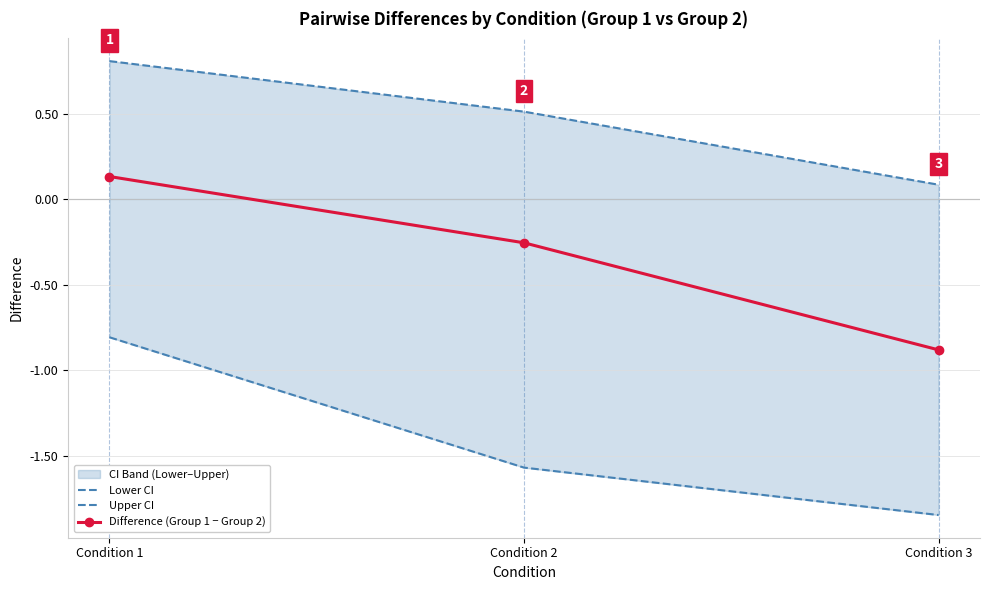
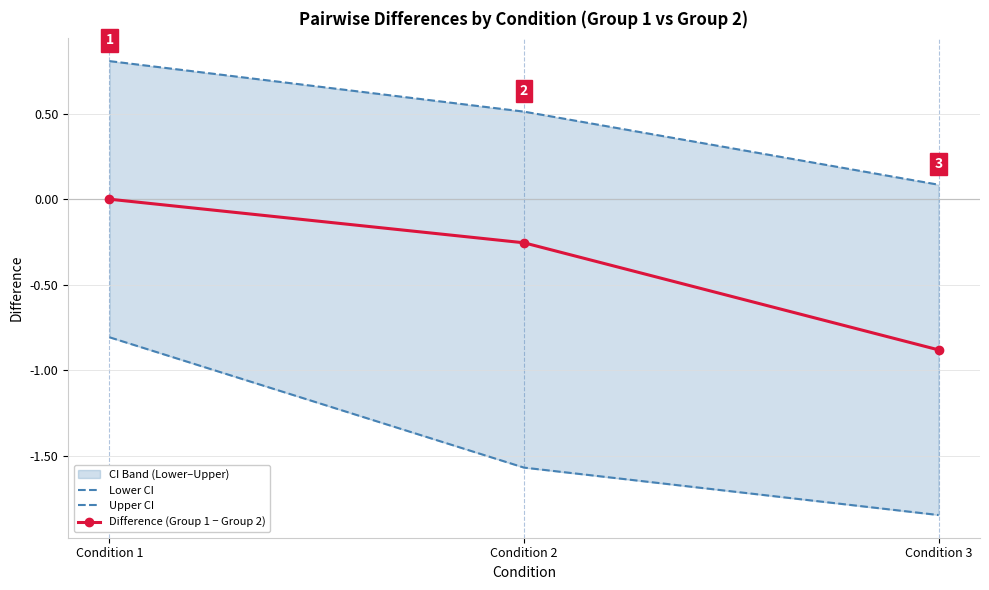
  {
    "Difference (Group 1 − Group 2)": {
-     "Condition 1": 0.13,
+     "Condition 1": 0.00,
      "Condition 2": -0.25,
      "Condition 3": -0.88
    }
  }
